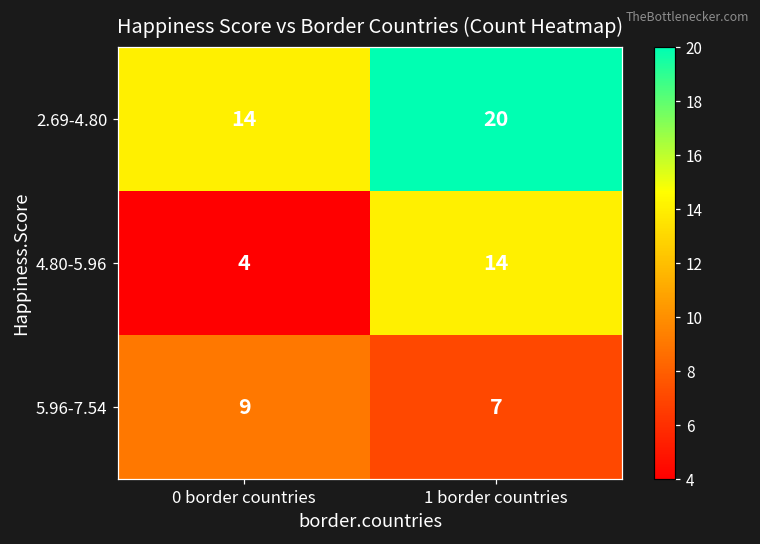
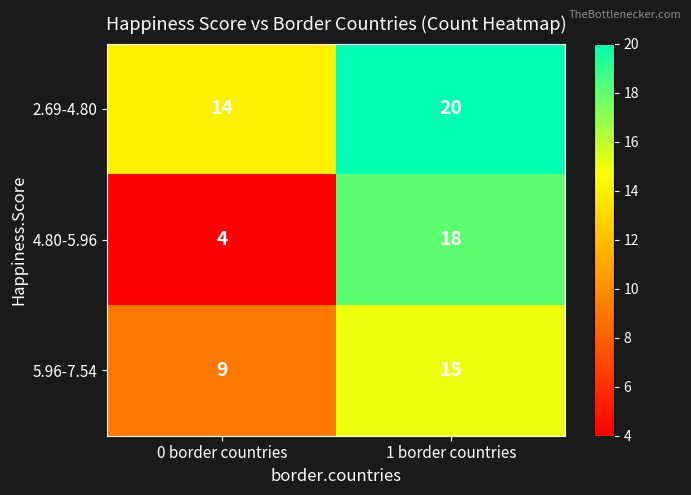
  {
    "2.69-4.80": {
      "0 border countries": 14,
      "1 border countries": 20
    },
    "4.80-5.96": {
      "0 border countries": 4,
-     "1 border countries": 14
+     "1 border countries": 18
    },
    "5.96-7.54": {
      "0 border countries": 9,
-     "1 border countries": 7
+     "1 border countries": 15
    }
  }
